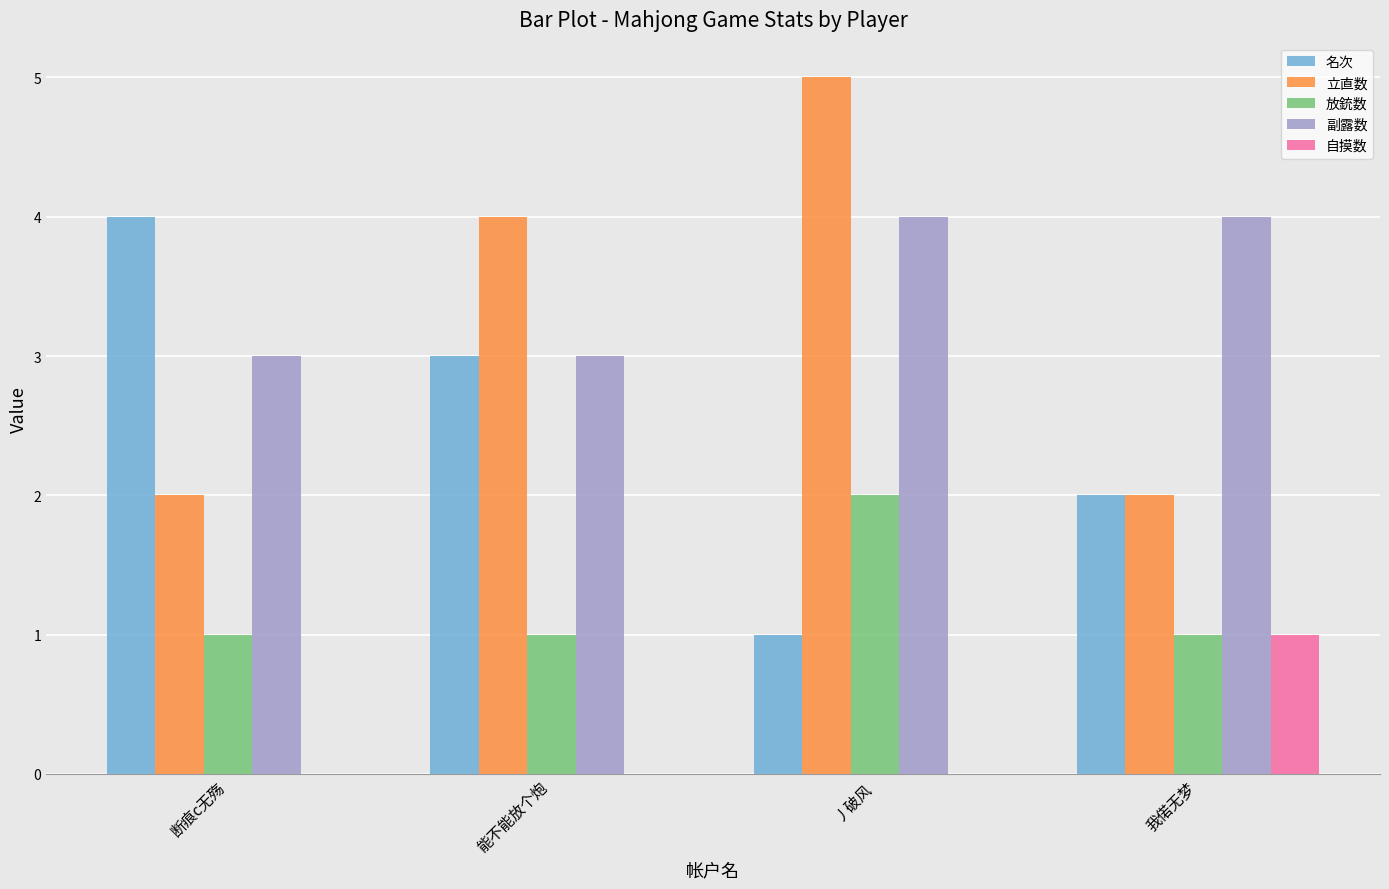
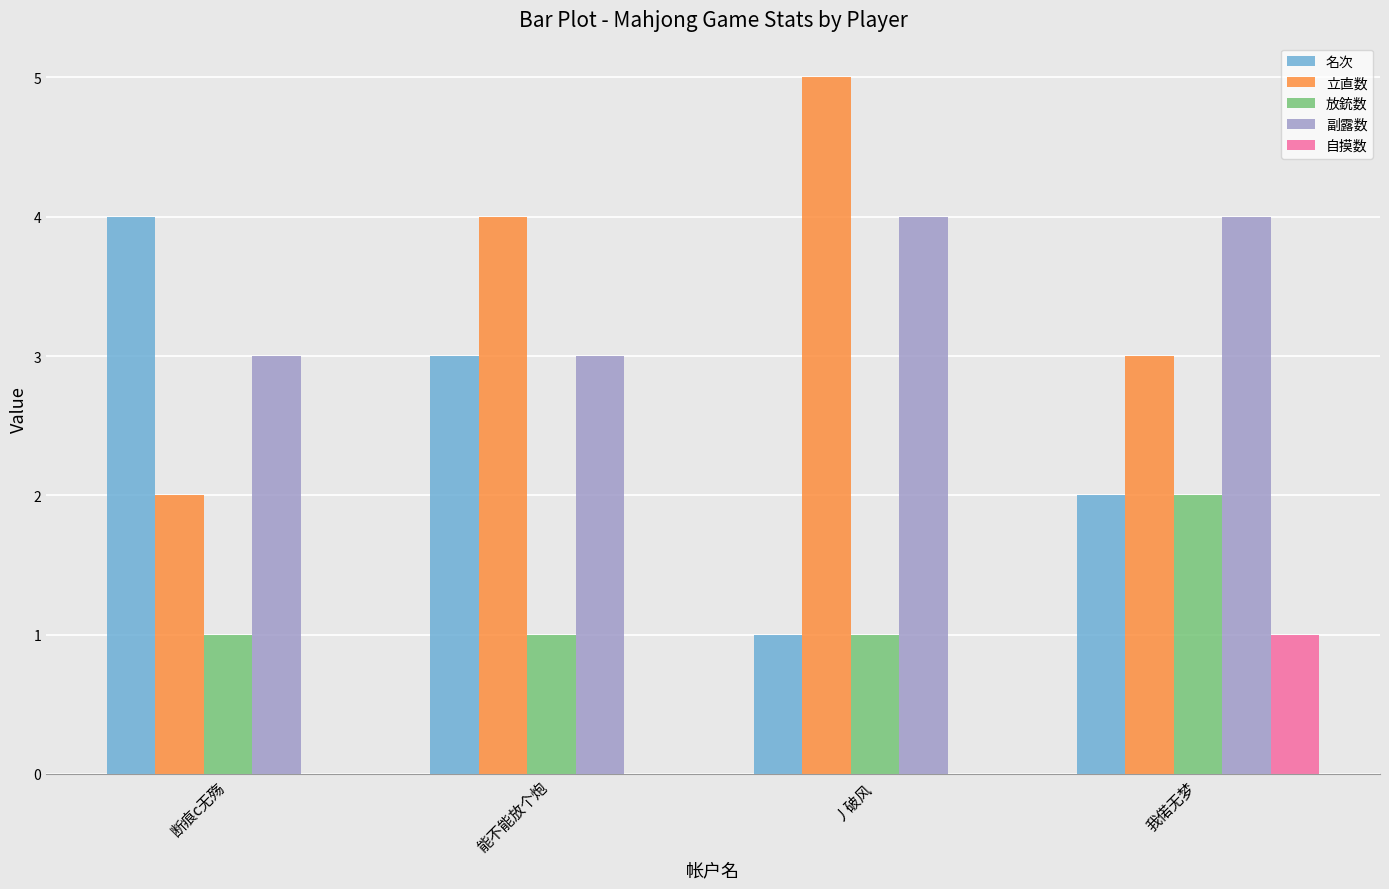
  {
    "立直数": {
      "断痕c无殇": 2,
      "能不能放个炮": 4,
      "丿破风": 5,
-     "我偌无梦": 2
+     "我偌无梦": 3
    },
    "放銃数": {
      "断痕c无殇": 1,
      "能不能放个炮": 1,
-     "丿破风": 2,
-     "我偌无梦": 1
+     "丿破风": 1,
+     "我偌无梦": 2
    },
    "自摸数": {
      "断痕c无殇": 0,
      "能不能放个炮": 0,
      "丿破风": 0,
      "我偌无梦": 1
    }
  }
